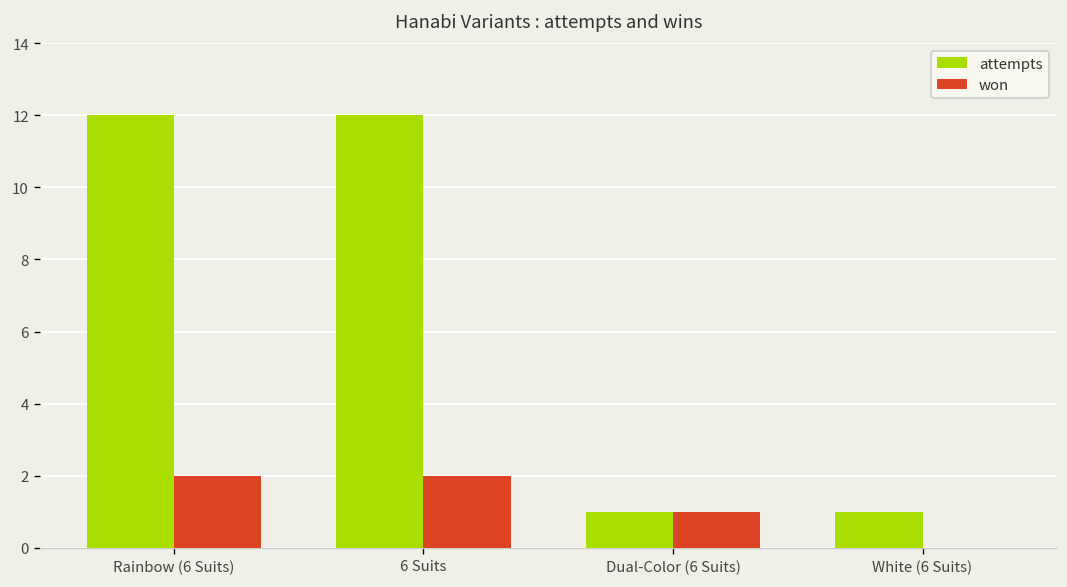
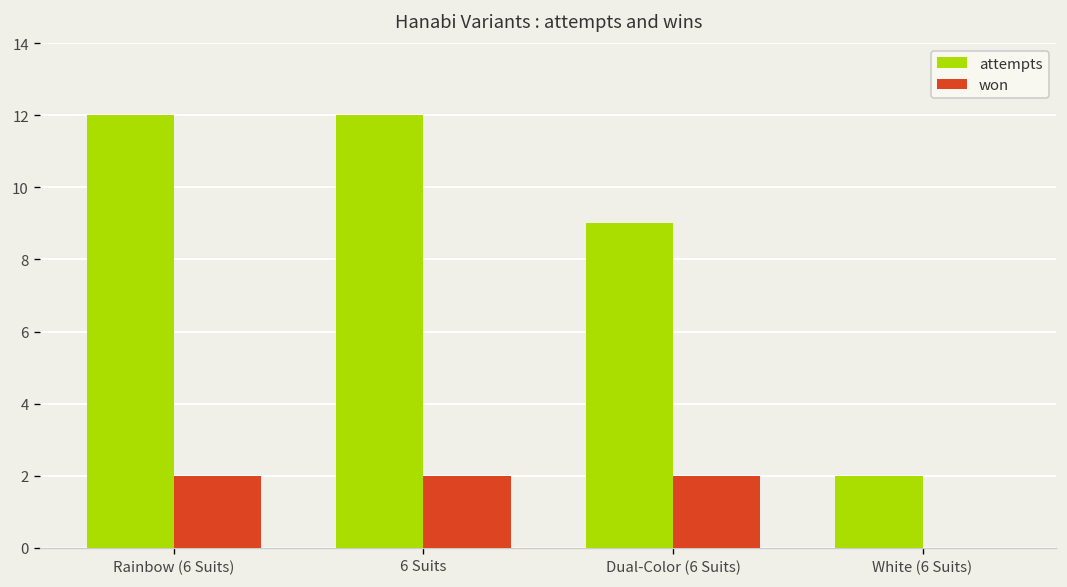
  {
    "attempts": {
      "Rainbow (6 Suits)": 12,
      "6 Suits": 12,
-     "Dual-Color (6 Suits)": 1,
-     "White (6 Suits)": 1
+     "Dual-Color (6 Suits)": 9,
+     "White (6 Suits)": 2
    },
    "won": {
      "Rainbow (6 Suits)": 2,
      "6 Suits": 2,
-     "Dual-Color (6 Suits)": 1,
+     "Dual-Color (6 Suits)": 2,
      "White (6 Suits)": 0
    }
  }
